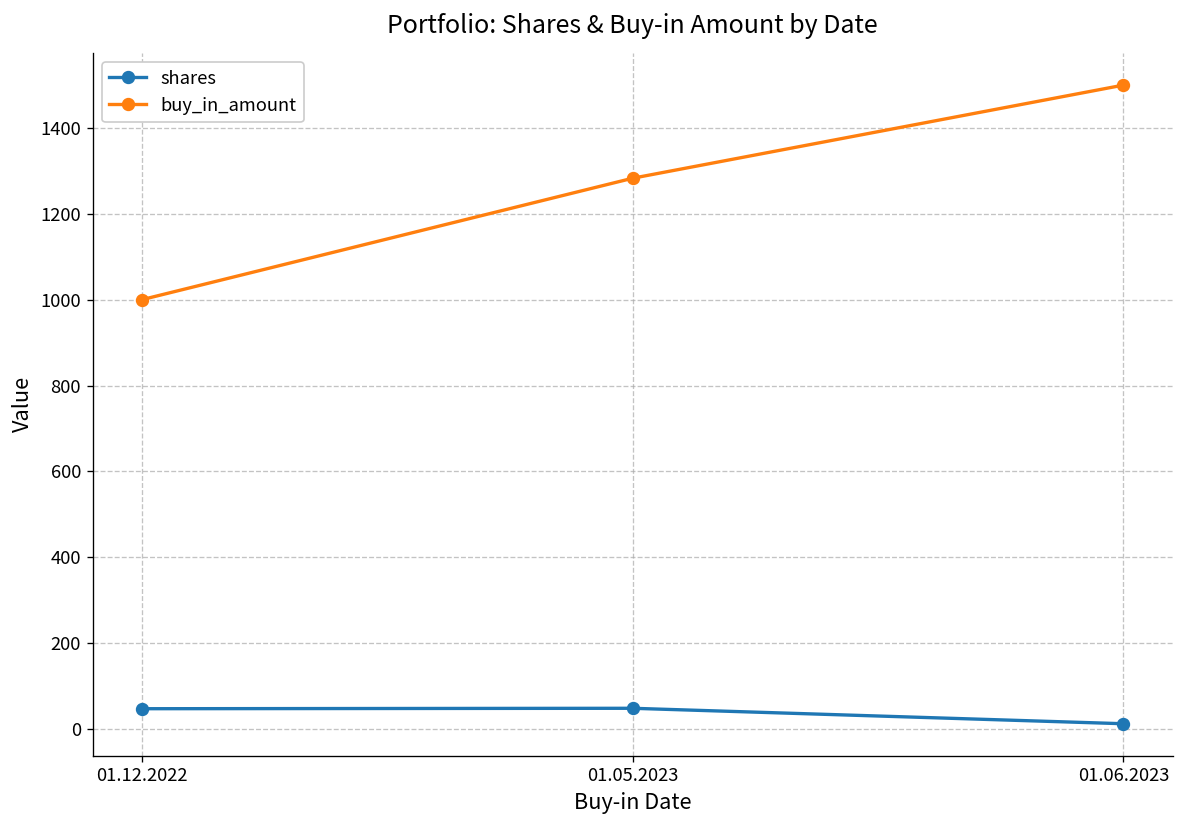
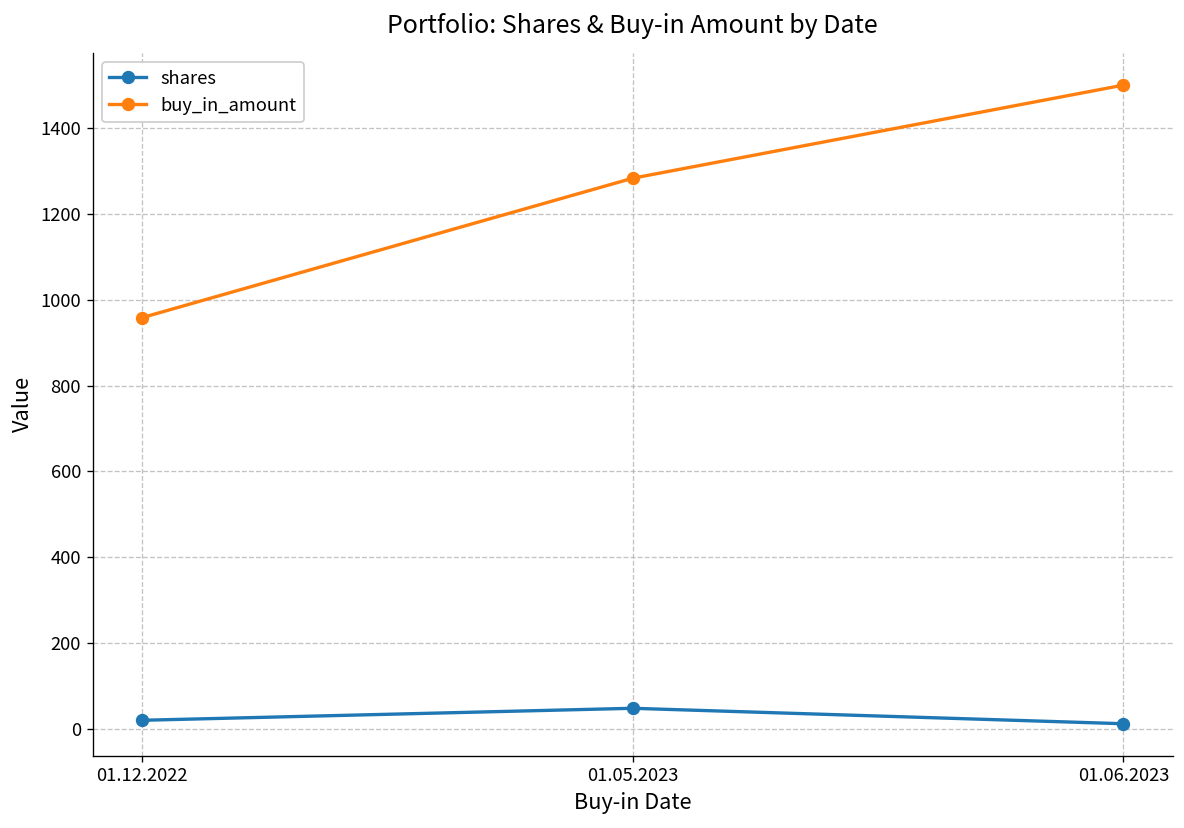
  {
    "shares": {
-     "01.12.2022": 50,
+     "01.12.2022": 20,
      "01.05.2023": 50,
      "01.06.2023": 10
    },
    "buy_in_amount": {
-     "01.12.2022": 1000,
+     "01.12.2022": 960,
      "01.05.2023": 1280,
      "01.06.2023": 1500
    }
  }
